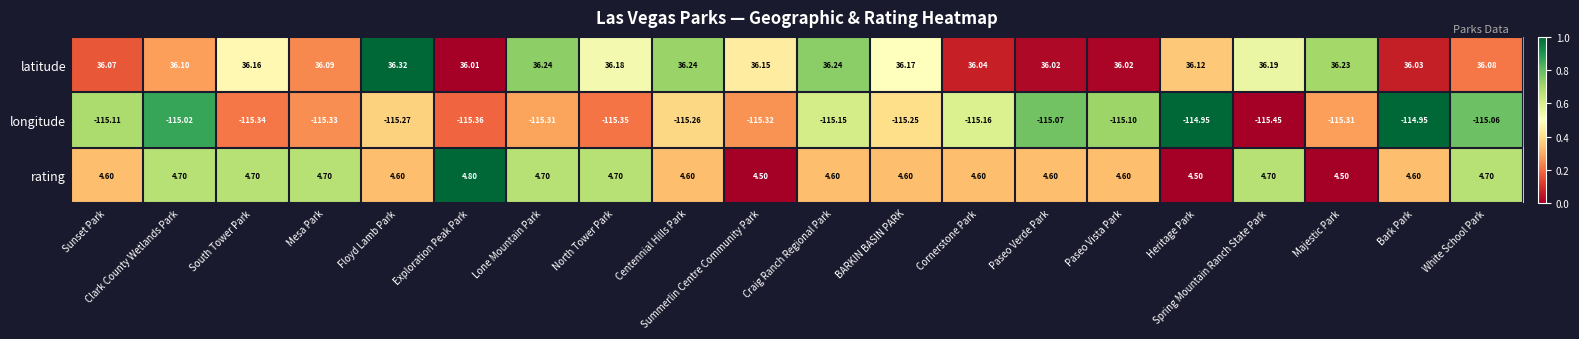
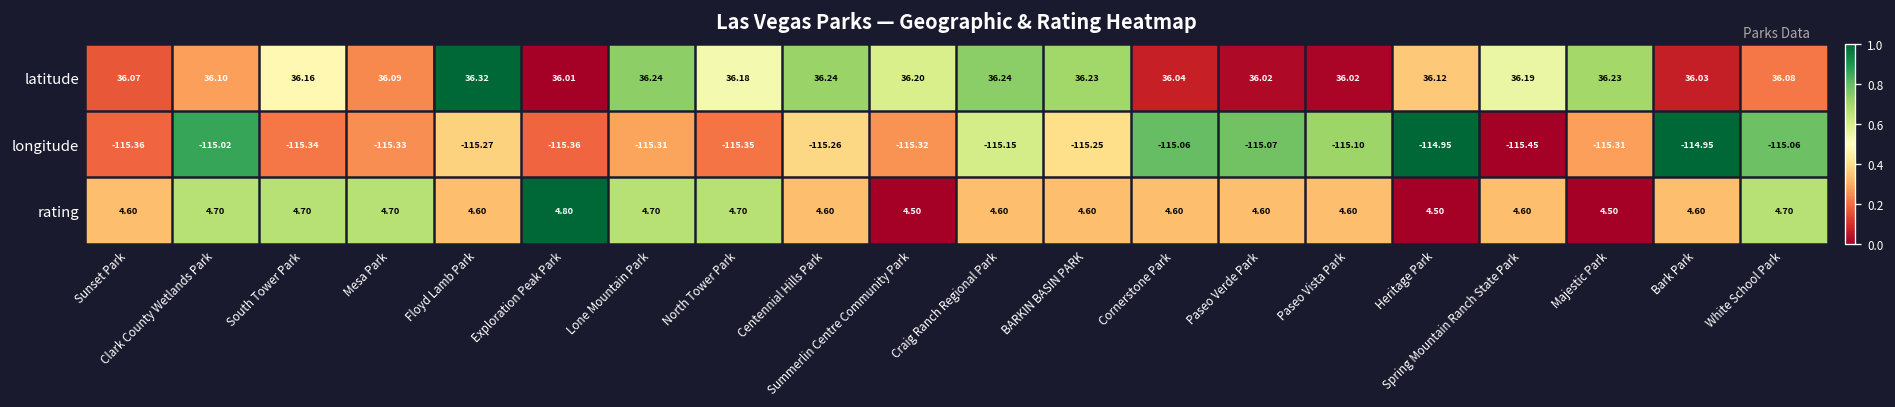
  {
    "latitude": {
      "Sunset Park": 36.07,
      "Clark County Wetlands Park": 36.10,
      "South Tower Park": 36.16,
      "Mesa Park": 36.09,
      "Floyd Lamb Park": 36.32,
      "Exploration Peak Park": 36.01,
      "Lone Mountain Park": 36.24,
      "North Tower Park": 36.18,
      "Centennial Hills Park": 36.24,
-     "Summerlin Centre Community Park": 36.15,
+     "Summerlin Centre Community Park": 36.20,
      "Craig Ranch Regional Park": 36.24,
-     "BARKIN BASIN PARK": 36.17,
+     "BARKIN BASIN PARK": 36.23,
      "Cornerstone Park": 36.04,
      "Paseo Verde Park": 36.02,
      "Paseo Vista Park": 36.02,
      "Heritage Park": 36.12,
      "Spring Mountain Ranch State Park": 36.19,
      "Majestic Park": 36.23,
      "Bark Park": 36.03,
      "White School Park": 36.08
    },
    "longitude": {
-     "Sunset Park": -115.11,
+     "Sunset Park": -115.36,
      "Clark County Wetlands Park": -115.02,
      "South Tower Park": -115.34,
      "Mesa Park": -115.33,
      "Floyd Lamb Park": -115.27,
      "Exploration Peak Park": -115.36,
      "Lone Mountain Park": -115.31,
      "North Tower Park": -115.35,
      "Centennial Hills Park": -115.26,
      "Summerlin Centre Community Park": -115.32,
      "Craig Ranch Regional Park": -115.15,
      "BARKIN BASIN PARK": -115.25,
-     "Cornerstone Park": -115.16,
+     "Cornerstone Park": -115.06,
      "Paseo Verde Park": -115.07,
      "Paseo Vista Park": -115.10,
      "Heritage Park": -114.95,
      "Spring Mountain Ranch State Park": -115.45,
      "Majestic Park": -115.31,
      "Bark Park": -114.95,
      "White School Park": -115.06
    },
    "rating": {
      "Sunset Park": 4.60,
      "Clark County Wetlands Park": 4.70,
      "South Tower Park": 4.70,
      "Mesa Park": 4.70,
      "Floyd Lamb Park": 4.60,
      "Exploration Peak Park": 4.80,
      "Lone Mountain Park": 4.70,
      "North Tower Park": 4.70,
      "Centennial Hills Park": 4.60,
      "Summerlin Centre Community Park": 4.50,
      "Craig Ranch Regional Park": 4.60,
      "BARKIN BASIN PARK": 4.60,
      "Cornerstone Park": 4.60,
      "Paseo Verde Park": 4.60,
      "Paseo Vista Park": 4.60,
      "Heritage Park": 4.50,
-     "Spring Mountain Ranch State Park": 4.70,
+     "Spring Mountain Ranch State Park": 4.60,
      "Majestic Park": 4.50,
      "Bark Park": 4.60,
      "White School Park": 4.70
    }
  }
